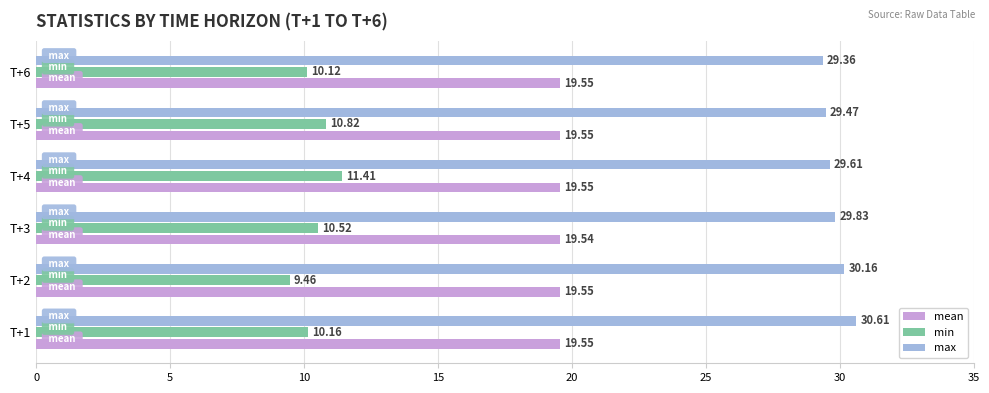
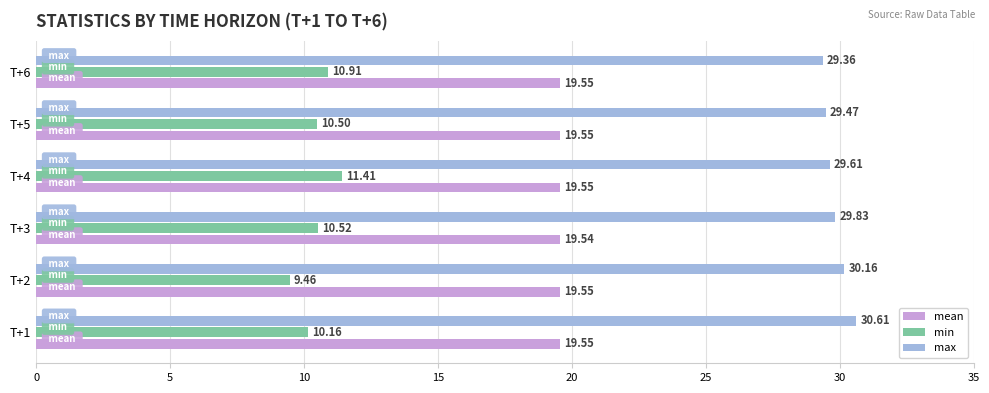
  {
    "min": {
-     "T+6": 10.12,
-     "T+5": 10.82,
+     "T+6": 10.91,
+     "T+5": 10.50,
      "T+4": 11.41,
      "T+3": 10.52,
      "T+2": 9.46,
      "T+1": 10.16
    }
  }
